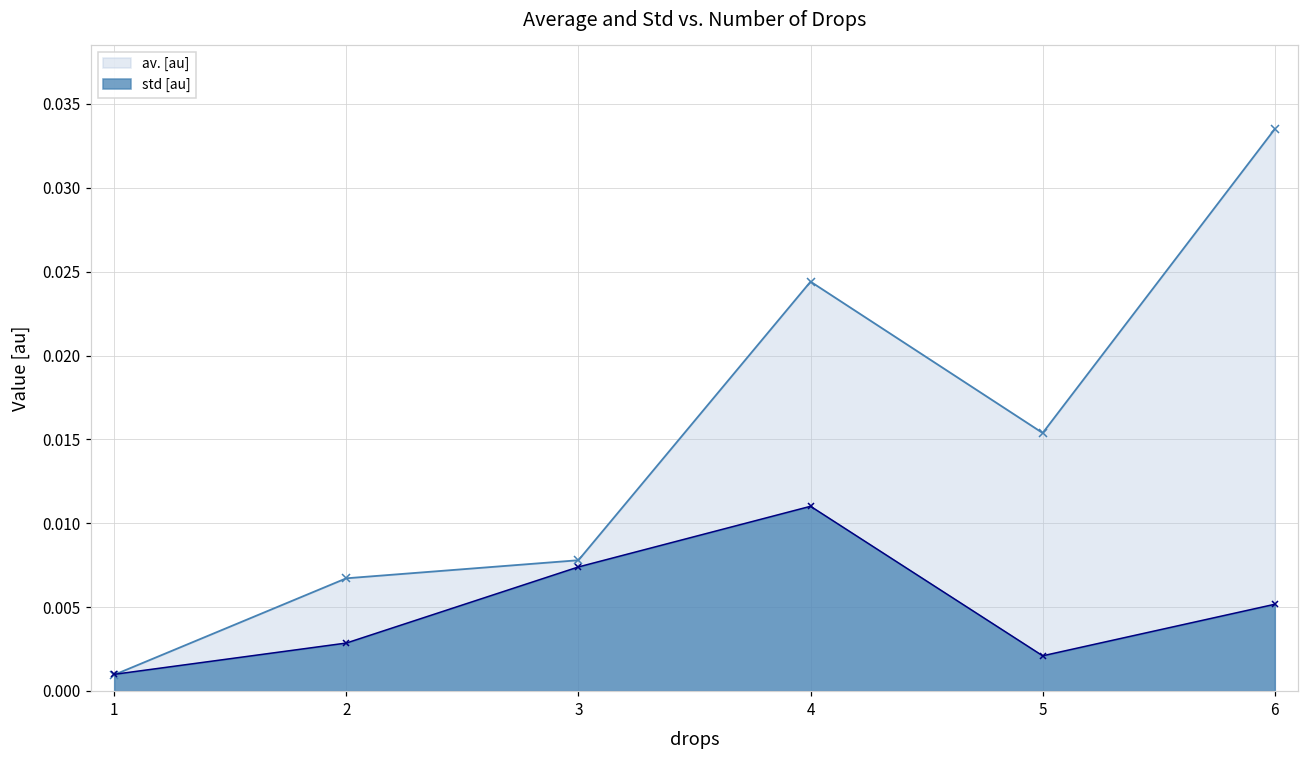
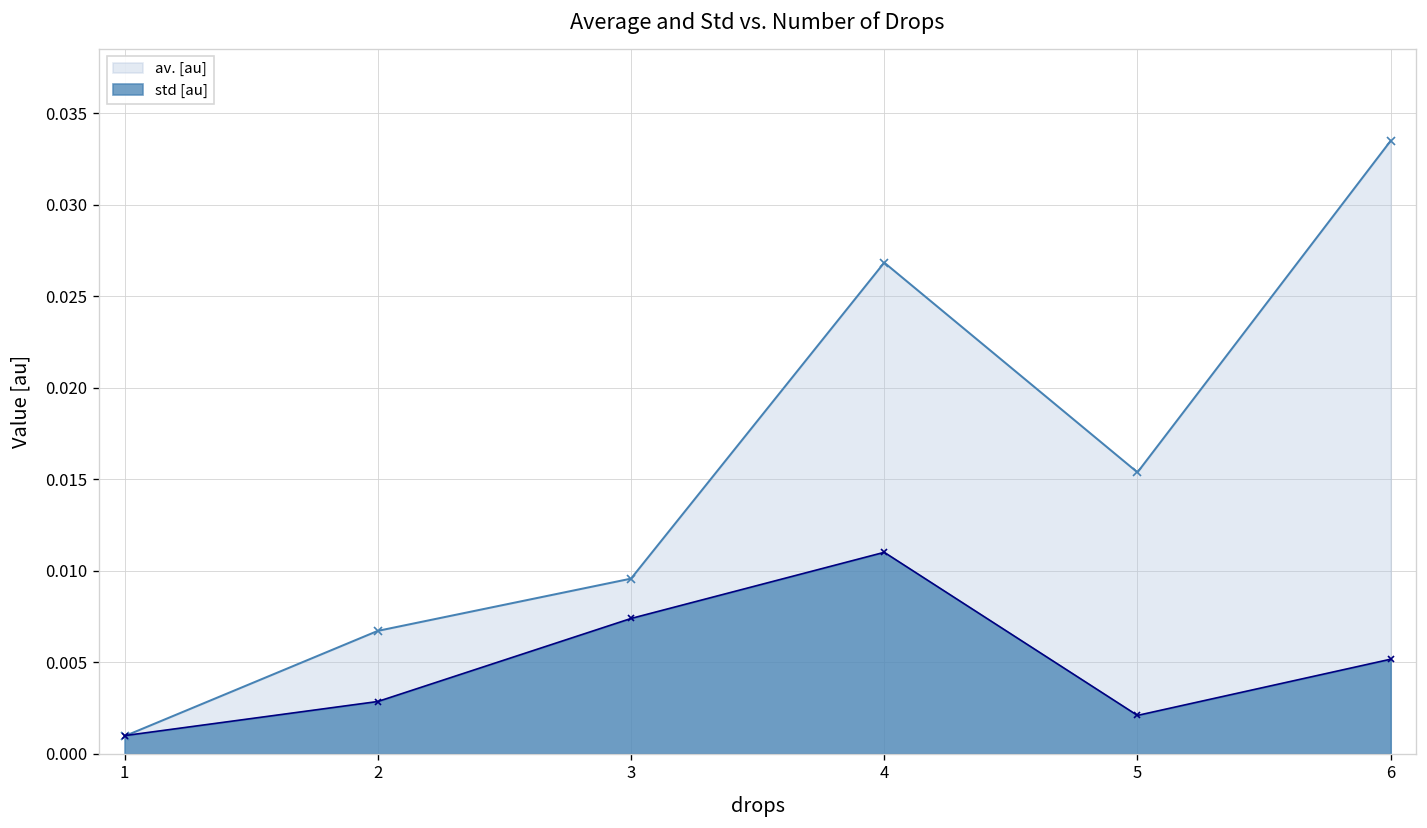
  {
    "av. [au]": {
      "2": 0.0067,
-     "3": 0.0078,
-     "4": 0.0244,
+     "3": 0.0096,
+     "4": 0.0268,
      "5": 0.0154,
      "6": 0.0335
    },
    "std [au]": {
      "2": 0.0029,
      "3": 0.0074,
      "4": 0.0110,
      "5": 0.0021,
      "6": 0.0052
    }
  }
